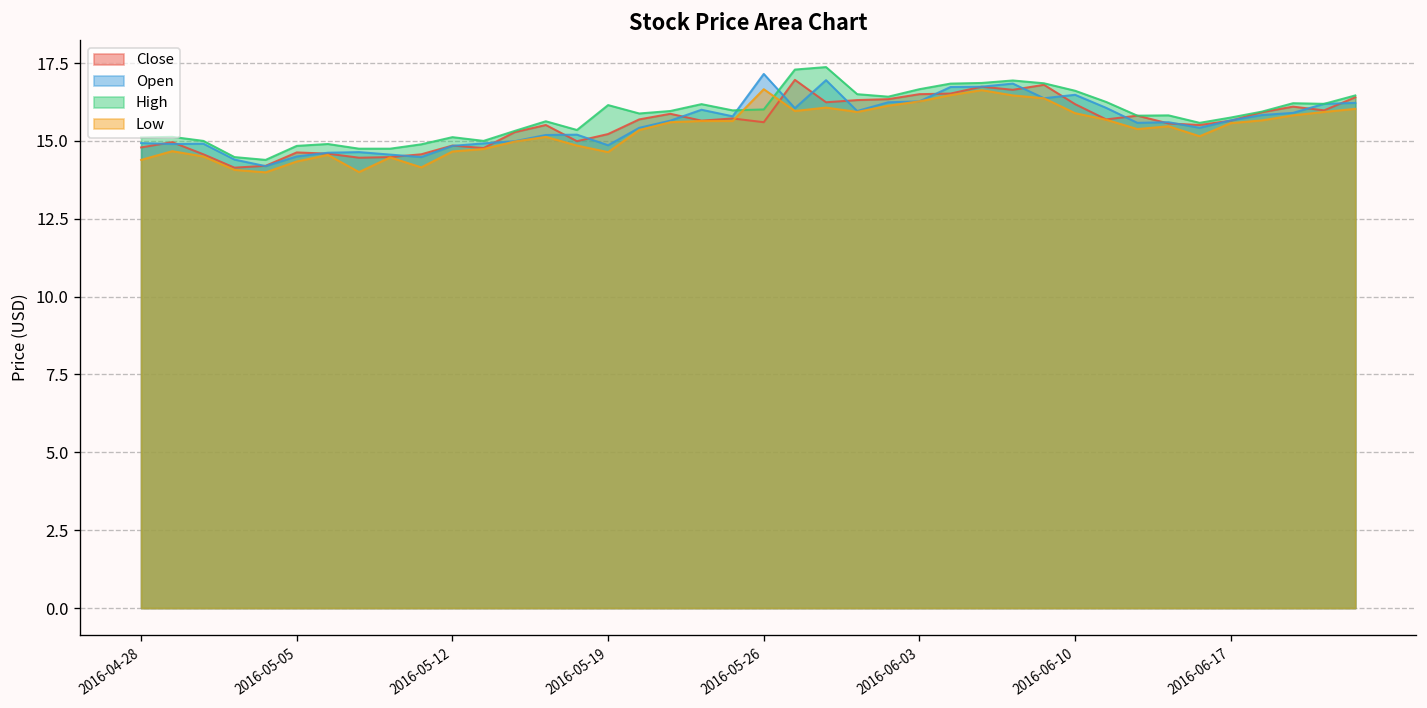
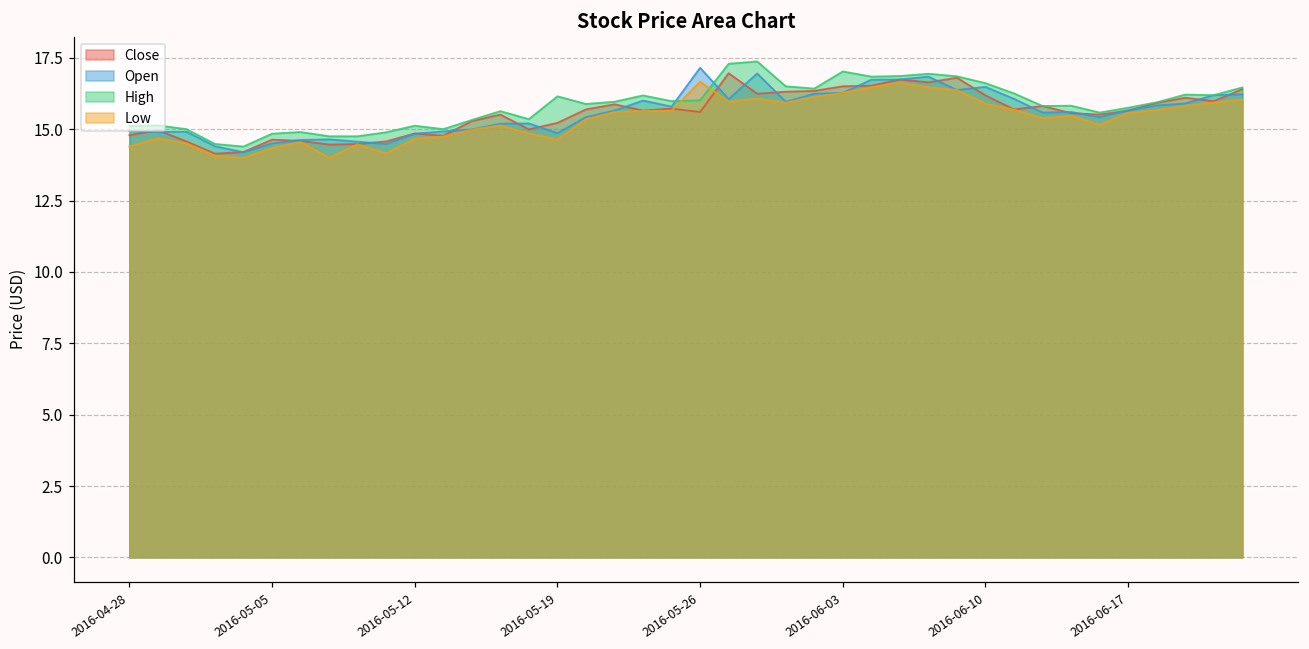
  {
    "Close": {
      "2016-04-28": 14.8,
      "2016-05-05": 14.6,
      "2016-05-19": 15.2,
      "2016-05-26": 15.6,
      "2016-06-03": 16.5,
      "2016-06-10": 16.2
    },
    "Open": {
      "2016-05-05": 14.5,
      "2016-05-19": 14.9,
      "2016-05-26": 17.2,
      "2016-06-10": 16.5
    },
    "High": {
      "2016-05-05": 14.8,
      "2016-05-12": 15.1,
      "2016-05-19": 16.2,
      "2016-05-26": 16.0,
-     "2016-06-03": 16.7,
+     "2016-06-03": 17.0,
      "2016-06-10": 16.6
    },
    "Low": {
      "2016-04-28": 14.4,
      "2016-05-05": 14.3,
      "2016-05-12": 14.7,
      "2016-05-19": 14.6,
      "2016-05-26": 16.7,
      "2016-06-10": 15.9
    }
  }
